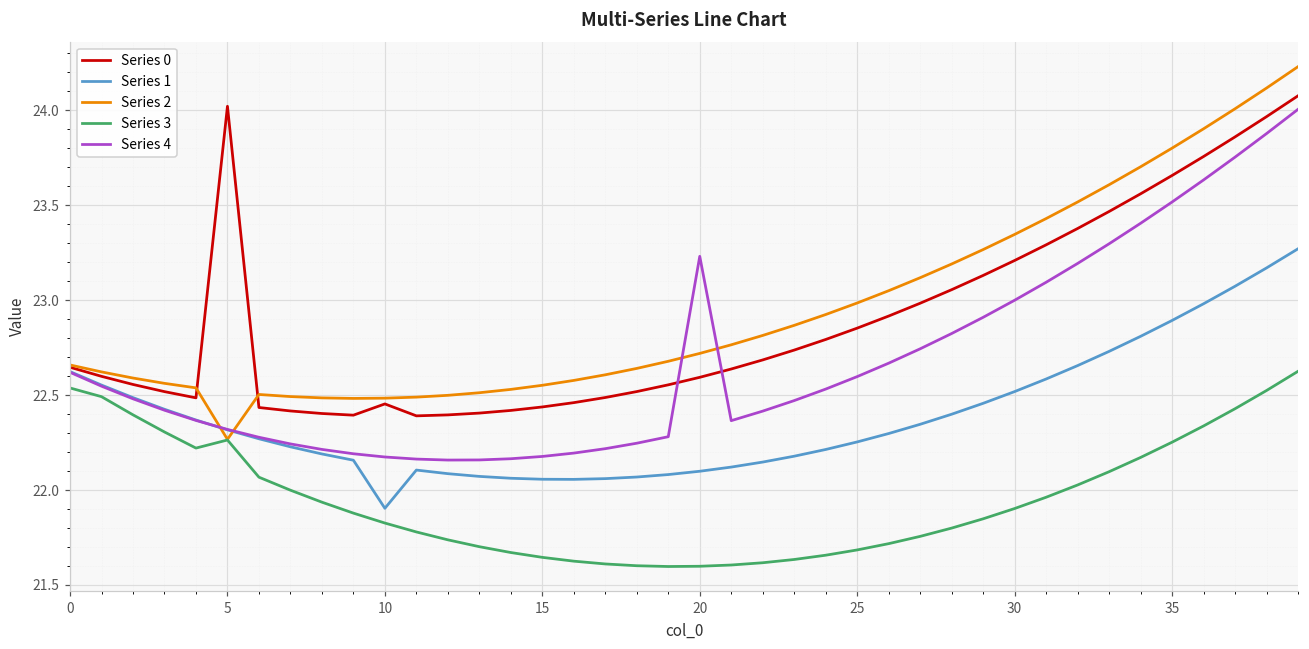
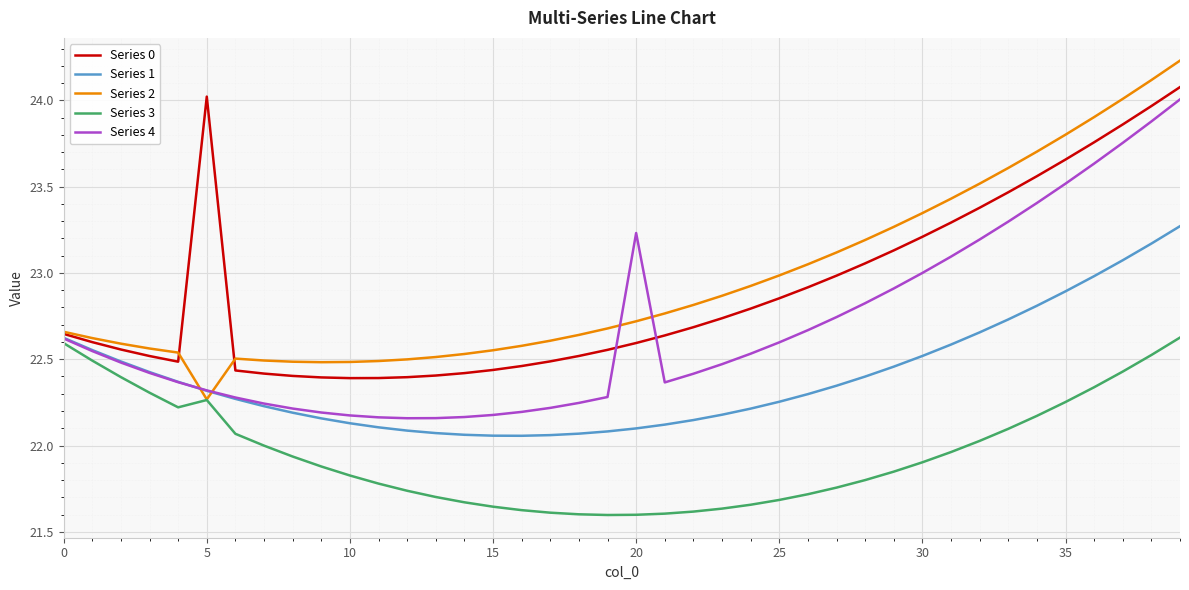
  {
    "Series 0": {
      "5": 24.02,
-     "10": 22.45,
+     "10": 22.39,
      "15": 22.44,
      "20": 22.59,
      "25": 22.85,
      "30": 23.21,
      "35": 23.66
    },
    "Series 1": {
-     "10": 21.90,
+     "10": 22.13,
      "15": 22.06,
      "20": 22.10,
      "25": 22.25,
      "30": 22.52,
      "35": 22.89
    },
    "Series 2": {
      "10": 22.48,
      "15": 22.55,
      "20": 22.72,
      "25": 22.99,
      "30": 23.35,
      "35": 23.80
    },
    "Series 3": {
-     "0": 22.54,
+     "0": 22.59,
      "10": 21.83,
      "15": 21.65,
      "20": 21.60,
      "25": 21.68,
      "30": 21.90,
      "35": 22.25
    },
    "Series 4": {
      "10": 22.17,
      "15": 22.18,
      "20": 23.23,
      "25": 22.60,
      "30": 23.00,
      "35": 23.52
    }
  }
